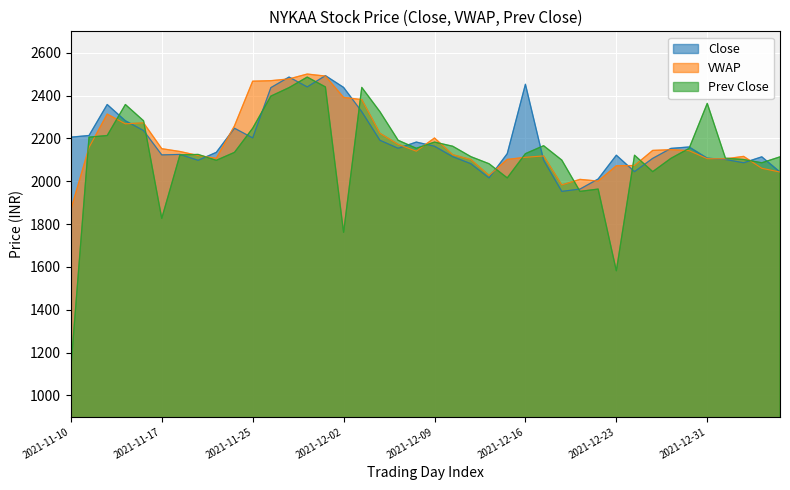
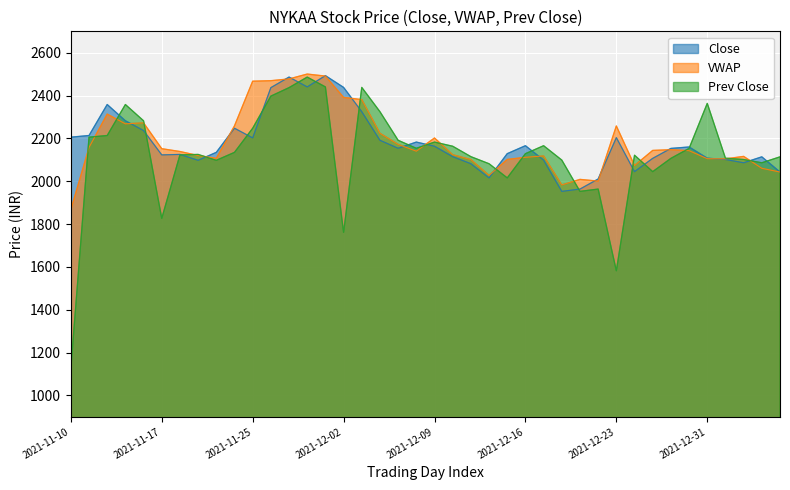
  {
    "Close": {
      "2021-11-10": 2210,
      "2021-11-17": 2120,
      "2021-11-25": 2200,
      "2021-12-02": 2440,
      "2021-12-09": 2160,
-     "2021-12-16": 2450,
-     "2021-12-23": 2120
+     "2021-12-16": 2170,
+     "2021-12-23": 2200
    },
    "VWAP": {
      "2021-11-10": 1870,
      "2021-11-17": 2150,
      "2021-11-25": 2470,
      "2021-12-02": 2390,
      "2021-12-09": 2200,
      "2021-12-16": 2110,
-     "2021-12-23": 2070
+     "2021-12-23": 2260
    },
    "Prev Close": {
      "2021-11-10": 1130,
      "2021-11-17": 1830,
      "2021-11-25": 2250,
      "2021-12-02": 1760,
      "2021-12-09": 2180,
      "2021-12-16": 2130,
      "2021-12-23": 1580,
      "2021-12-31": 2360
    }
  }
